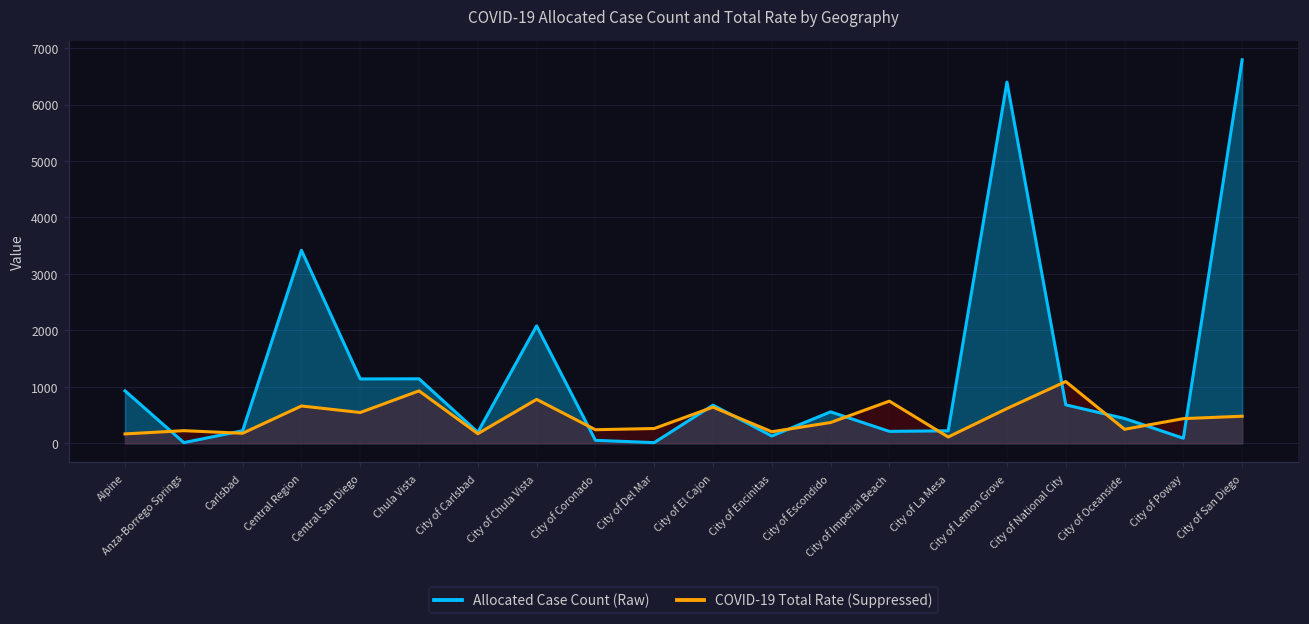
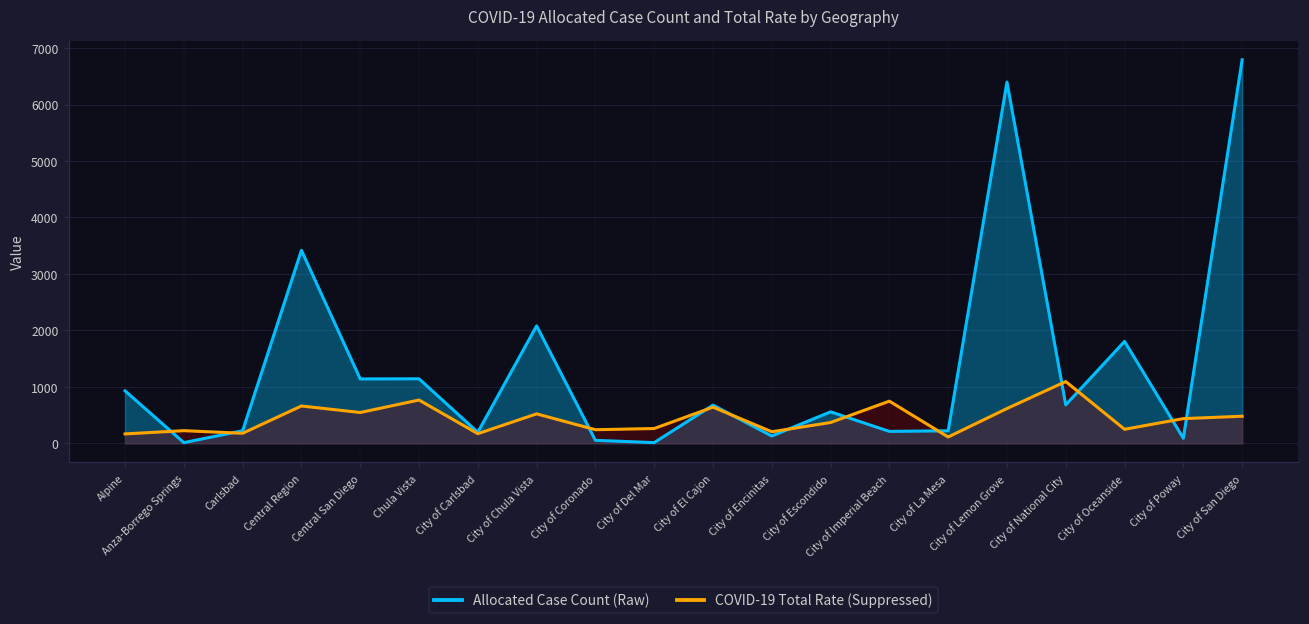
  {
    "Allocated Case Count (Raw)": {
      "Alpine": 900,
      "Anza-Borrego Springs": 0,
      "Central Region": 3400,
      "Central San Diego": 1100,
      "Chula Vista": 1100,
      "City of Chula Vista": 2100,
      "City of Coronado": 100,
      "City of Del Mar": 0,
      "City of Encinitas": 100,
      "City of Escondido": 600,
      "City of Imperial Beach": 200,
      "City of La Mesa": 200,
      "City of Lemon Grove": 6400,
      "City of National City": 700,
-     "City of Oceanside": 400,
+     "City of Oceanside": 1800,
      "City of Poway": 100,
      "City of San Diego": 6800
    },
    "COVID-19 Total Rate (Suppressed)": {
      "Alpine": 200,
      "Anza-Borrego Springs": 200,
      "Central Region": 700,
      "Central San Diego": 500,
-     "Chula Vista": 900,
-     "City of Chula Vista": 800,
+     "Chula Vista": 800,
+     "City of Chula Vista": 500,
      "City of Coronado": 200,
      "City of Del Mar": 300,
      "City of Encinitas": 200,
      "City of Escondido": 400,
      "City of Imperial Beach": 700,
      "City of La Mesa": 100,
      "City of Lemon Grove": 600,
      "City of National City": 1100,
      "City of Oceanside": 200,
      "City of Poway": 400,
      "City of San Diego": 500
    }
  }
